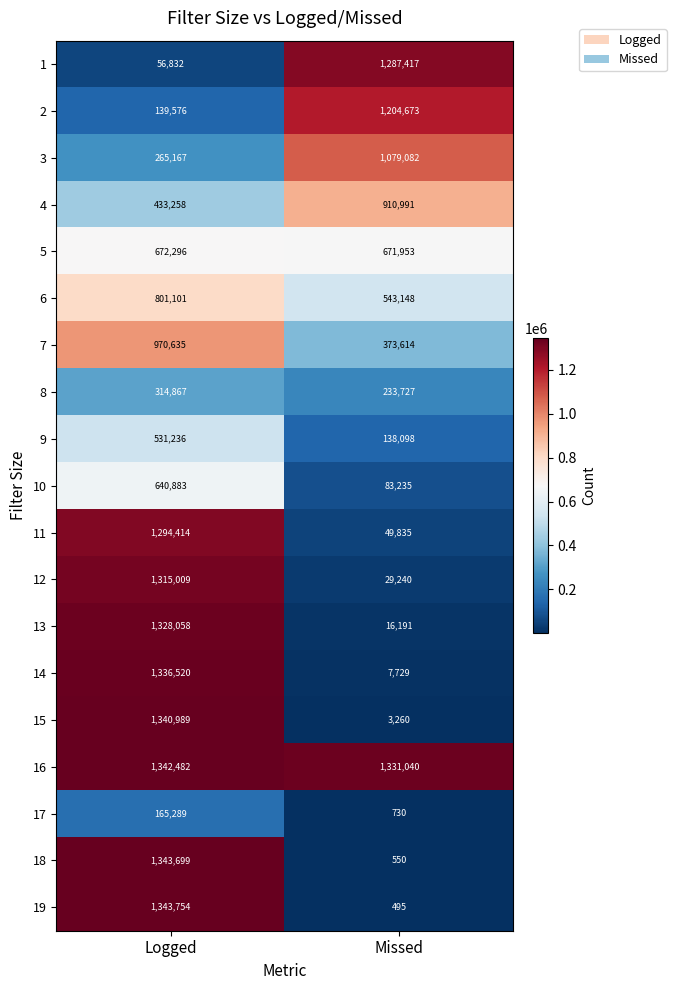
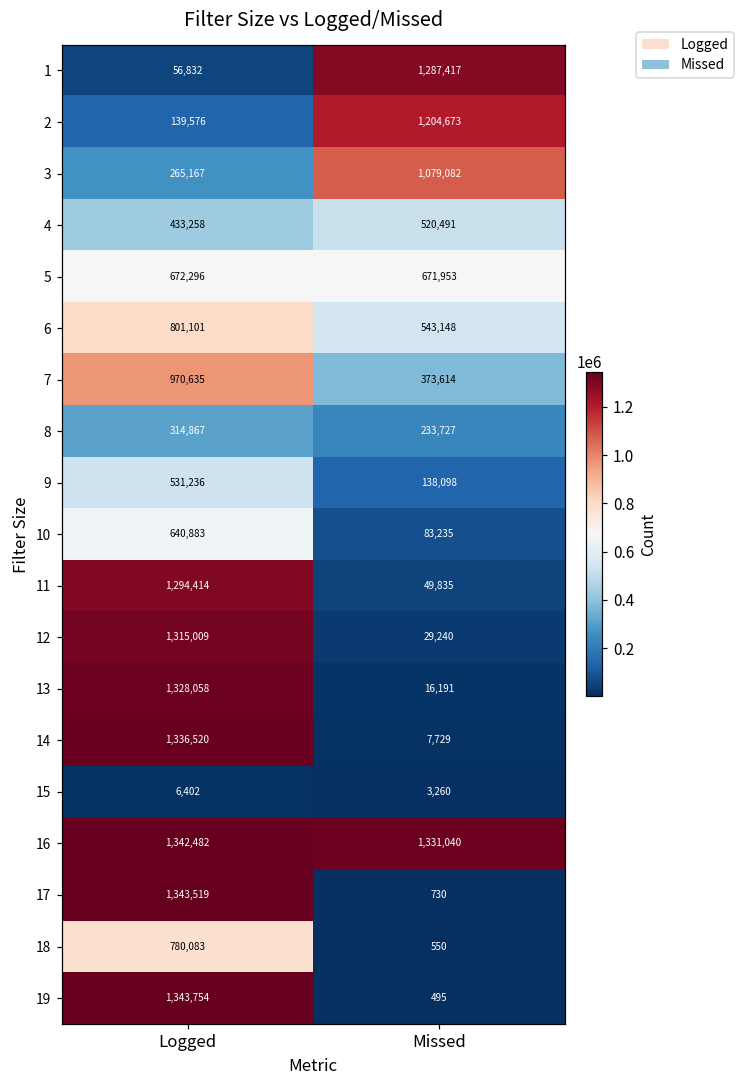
  {
    "1": {
      "Logged": "56,832",
      "Missed": "1,287,417"
    },
    "2": {
      "Logged": "139,576",
      "Missed": "1,204,673"
    },
    "3": {
      "Logged": "265,167",
      "Missed": "1,079,082"
    },
    "4": {
      "Logged": "433,258",
-     "Missed": "910,991"
+     "Missed": "520,491"
    },
    "5": {
      "Logged": "672,296",
      "Missed": "671,953"
    },
    "6": {
      "Logged": "801,101",
      "Missed": "543,148"
    },
    "7": {
      "Logged": "970,635",
      "Missed": "373,614"
    },
    "8": {
      "Logged": "314,867",
      "Missed": "233,727"
    },
    "9": {
      "Logged": "531,236",
      "Missed": "138,098"
    },
    "10": {
      "Logged": "640,883",
      "Missed": "83,235"
    },
    "11": {
      "Logged": "1,294,414",
      "Missed": "49,835"
    },
    "12": {
      "Logged": "1,315,009",
      "Missed": "29,240"
    },
    "13": {
      "Logged": "1,328,058",
      "Missed": "16,191"
    },
    "14": {
      "Logged": "1,336,520",
      "Missed": "7,729"
    },
    "15": {
-     "Logged": "1,340,989",
+     "Logged": "6,402",
      "Missed": "3,260"
    },
    "16": {
      "Logged": "1,342,482",
      "Missed": "1,331,040"
    },
    "17": {
-     "Logged": "165,289",
+     "Logged": "1,343,519",
      "Missed": "730"
    },
    "18": {
-     "Logged": "1,343,699",
+     "Logged": "780,083",
      "Missed": "550"
    },
    "19": {
      "Logged": "1,343,754",
      "Missed": "495"
    }
  }
